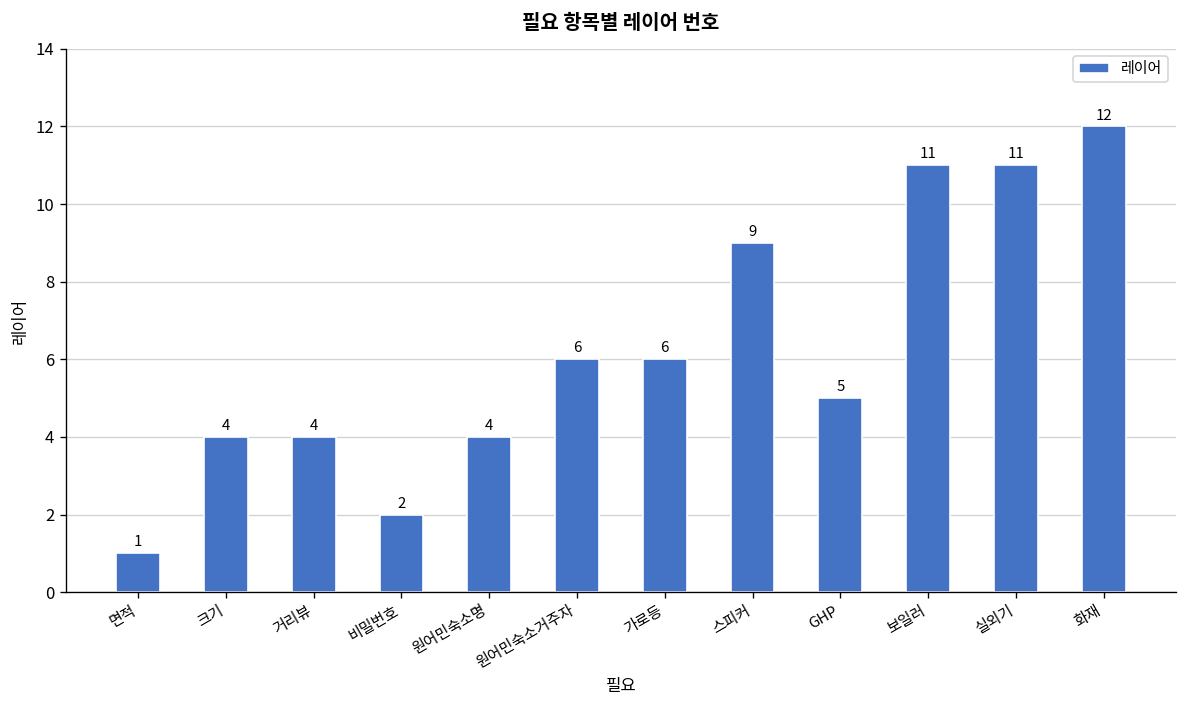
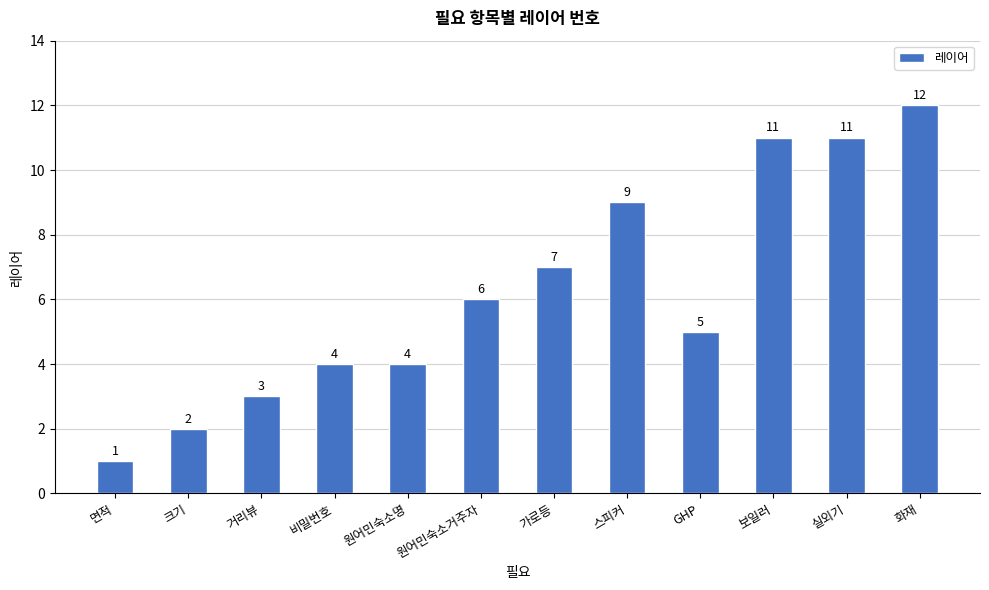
  {
    "면적": 1,
-   "크기": 4,
-   "거리뷰": 4,
-   "비밀번호": 2,
+   "크기": 2,
+   "거리뷰": 3,
+   "비밀번호": 4,
    "원어민숙소명": 4,
    "원어민숙소거주자": 6,
-   "가로등": 6,
+   "가로등": 7,
    "스피커": 9,
    "GHP": 5,
    "보일러": 11,
    "실외기": 11,
    "화재": 12
  }
